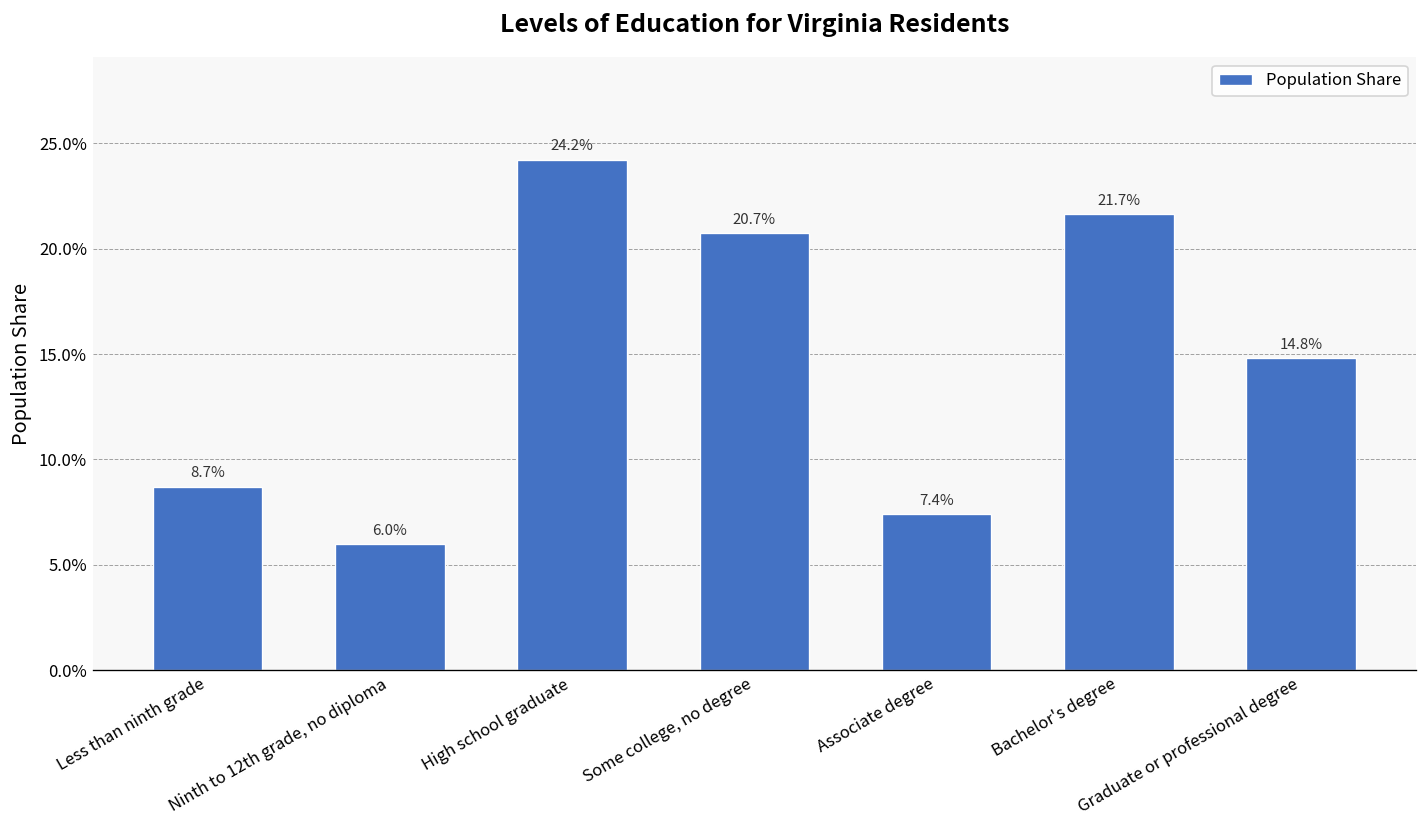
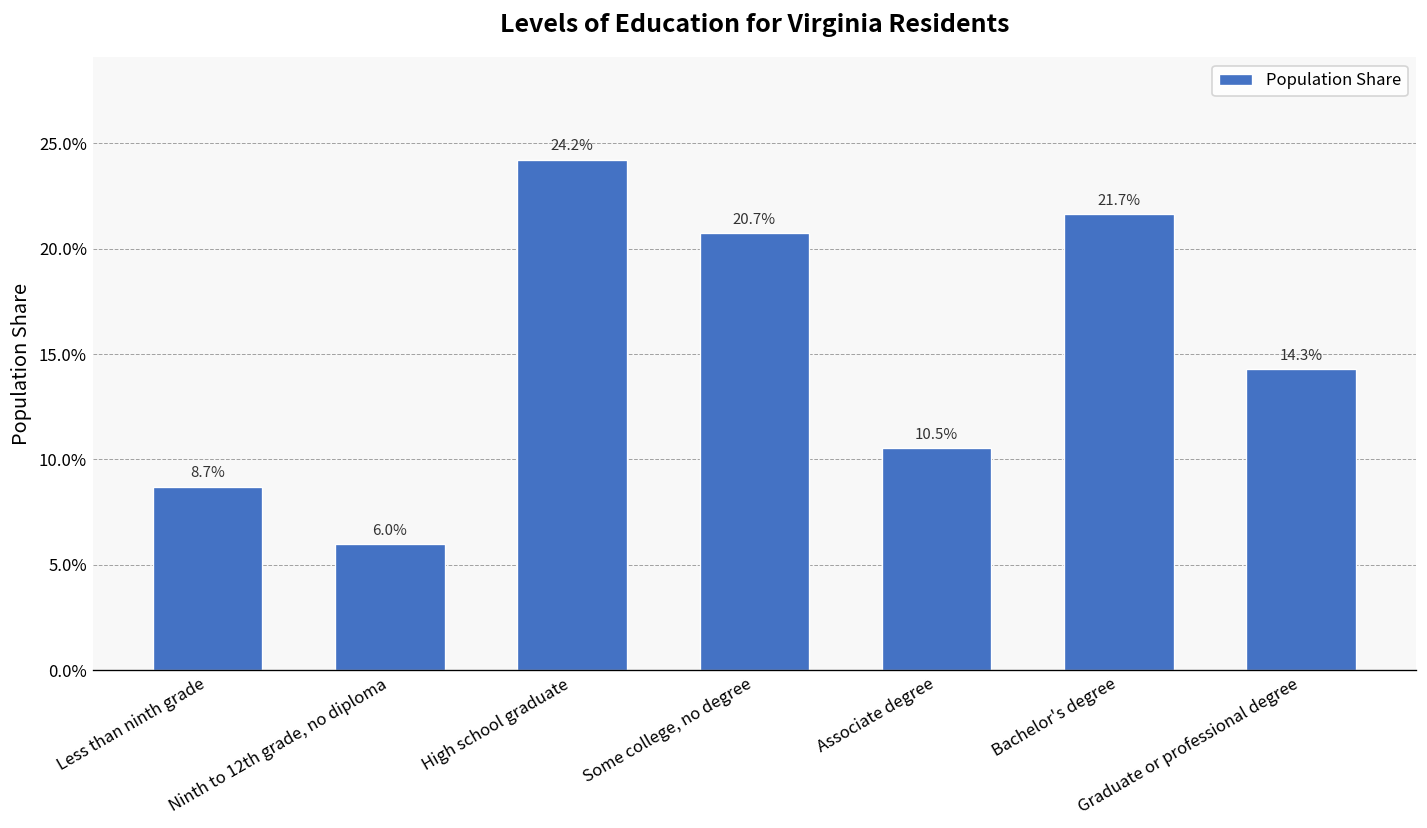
  {
    "Less than ninth grade": "8.7%",
    "Ninth to 12th grade, no diploma": "6.0%",
    "High school graduate": "24.2%",
    "Some college, no degree": "20.7%",
-   "Associate degree": "7.4%",
+   "Associate degree": "10.5%",
    "Bachelor's degree": "21.7%",
-   "Graduate or professional degree": "14.8%"
+   "Graduate or professional degree": "14.3%"
  }
